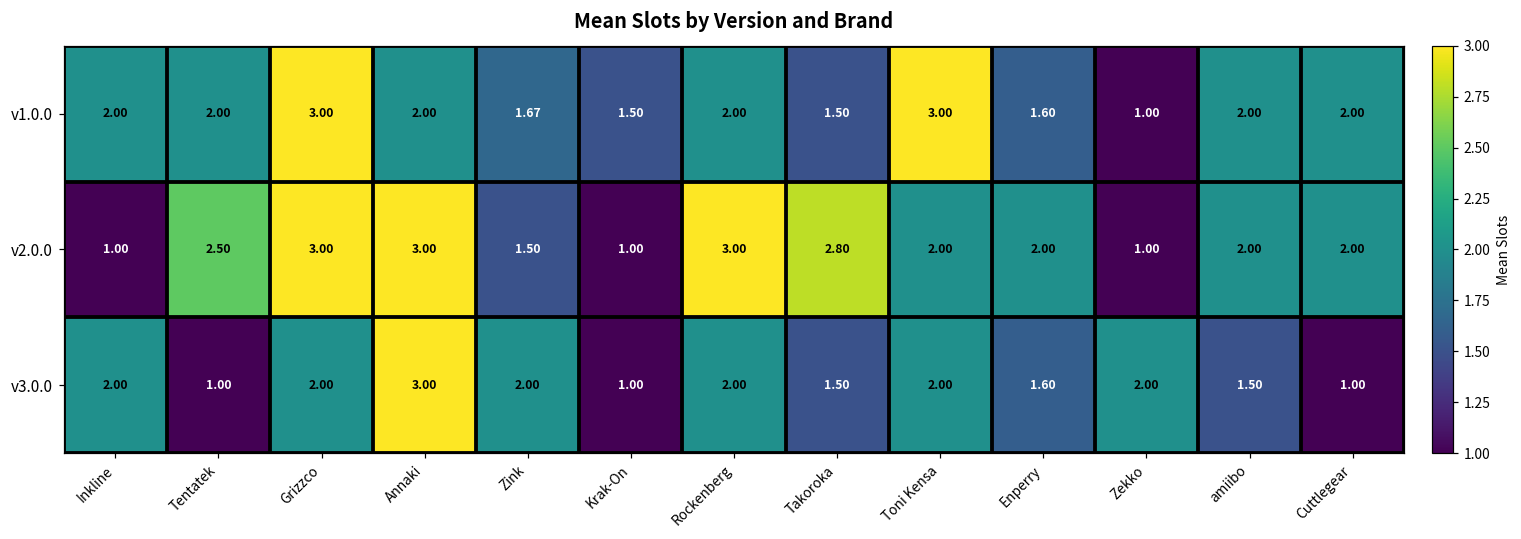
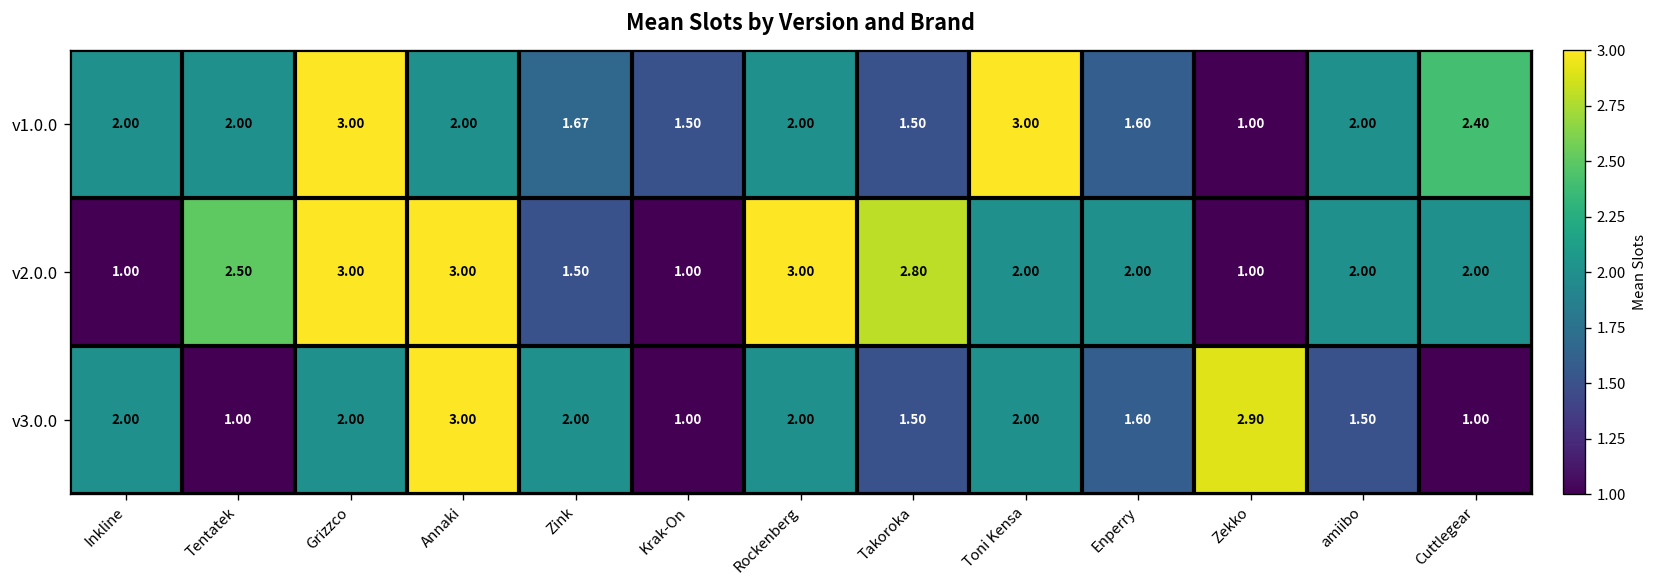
  {
    "v1.0.0": {
      "Inkline": 2.00,
      "Tentatek": 2.00,
      "Grizzco": 3.00,
      "Annaki": 2.00,
      "Zink": 1.67,
      "Krak-On": 1.50,
      "Rockenberg": 2.00,
      "Takoroka": 1.50,
      "Toni Kensa": 3.00,
      "Enperry": 1.60,
      "Zekko": 1.00,
      "amiibo": 2.00,
-     "Cuttlegear": 2.00
+     "Cuttlegear": 2.40
    },
    "v2.0.0": {
      "Inkline": 1.00,
      "Tentatek": 2.50,
      "Grizzco": 3.00,
      "Annaki": 3.00,
      "Zink": 1.50,
      "Krak-On": 1.00,
      "Rockenberg": 3.00,
      "Takoroka": 2.80,
      "Toni Kensa": 2.00,
      "Enperry": 2.00,
      "Zekko": 1.00,
      "amiibo": 2.00,
      "Cuttlegear": 2.00
    },
    "v3.0.0": {
      "Inkline": 2.00,
      "Tentatek": 1.00,
      "Grizzco": 2.00,
      "Annaki": 3.00,
      "Zink": 2.00,
      "Krak-On": 1.00,
      "Rockenberg": 2.00,
      "Takoroka": 1.50,
      "Toni Kensa": 2.00,
      "Enperry": 1.60,
-     "Zekko": 2.00,
+     "Zekko": 2.90,
      "amiibo": 1.50,
      "Cuttlegear": 1.00
    }
  }
